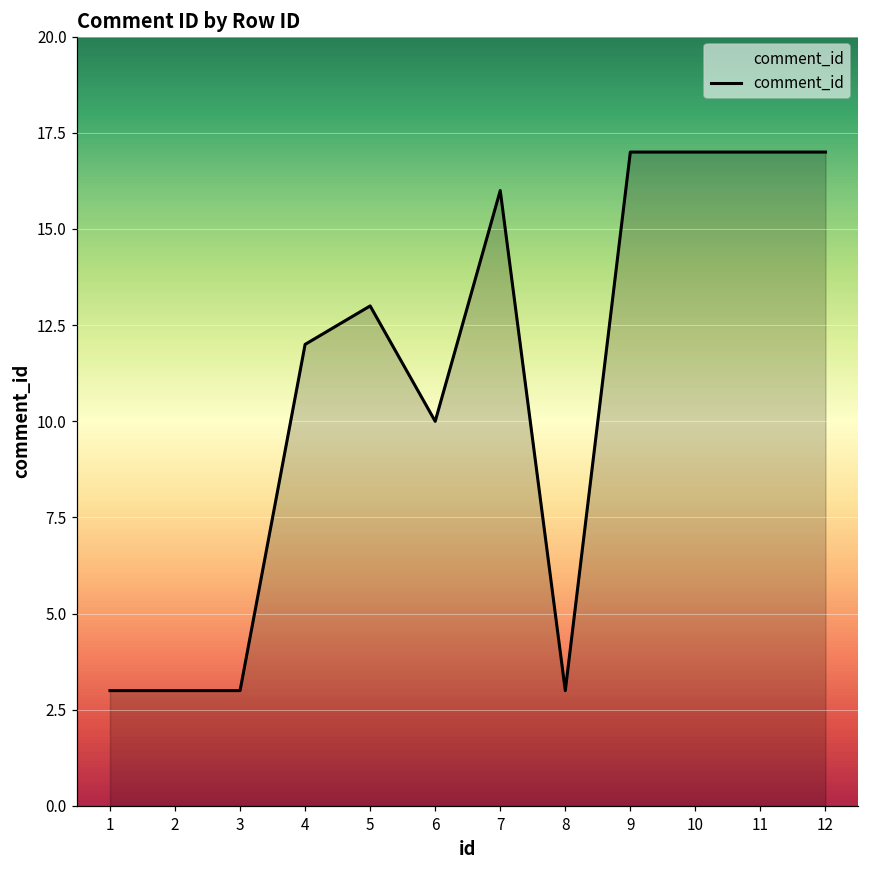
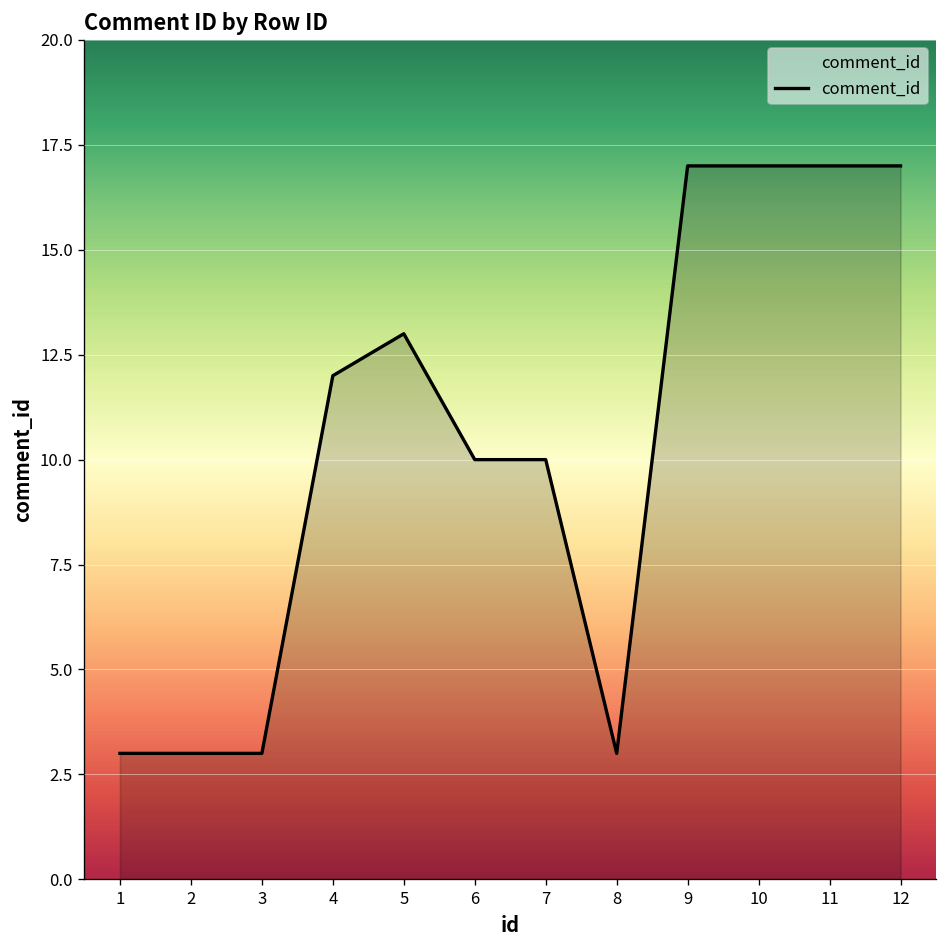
  {
    "1": 3,
    "2": 3,
    "3": 3,
    "4": 12,
    "5": 13,
    "6": 10,
-   "7": 16,
+   "7": 10,
    "8": 3,
    "9": 17,
    "10": 17,
    "11": 17,
    "12": 17
  }
